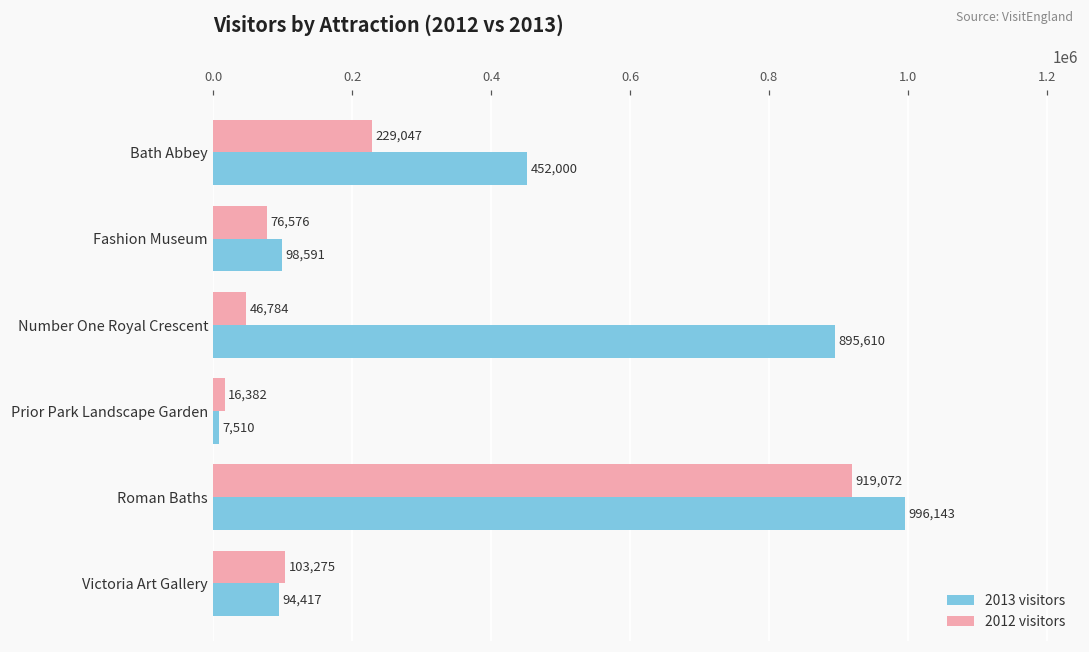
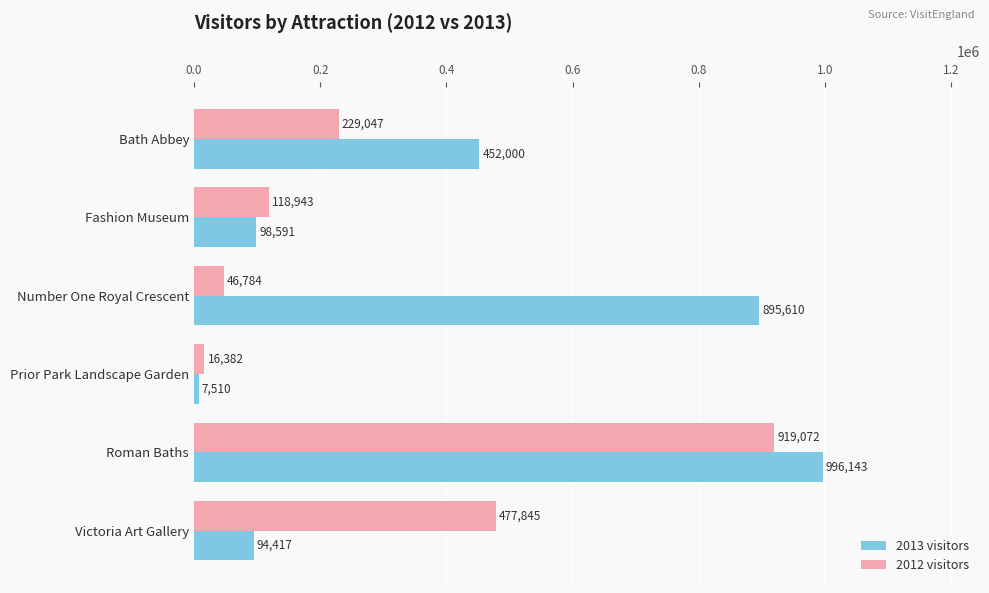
  {
    "2013 visitors": {
      "Bath Abbey": "452,000",
      "Fashion Museum": "98,591",
      "Number One Royal Crescent": "895,610",
      "Prior Park Landscape Garden": "7,510",
      "Roman Baths": "996,143",
      "Victoria Art Gallery": "94,417"
    },
    "2012 visitors": {
      "Bath Abbey": "229,047",
-     "Fashion Museum": "76,576",
+     "Fashion Museum": "118,943",
      "Number One Royal Crescent": "46,784",
      "Prior Park Landscape Garden": "16,382",
      "Roman Baths": "919,072",
-     "Victoria Art Gallery": "103,275"
+     "Victoria Art Gallery": "477,845"
    }
  }
